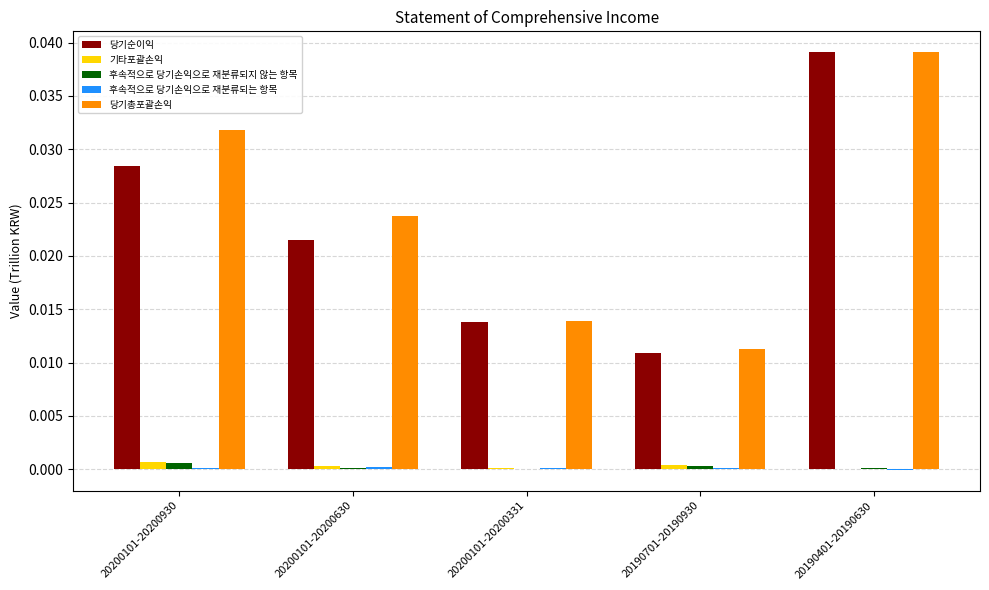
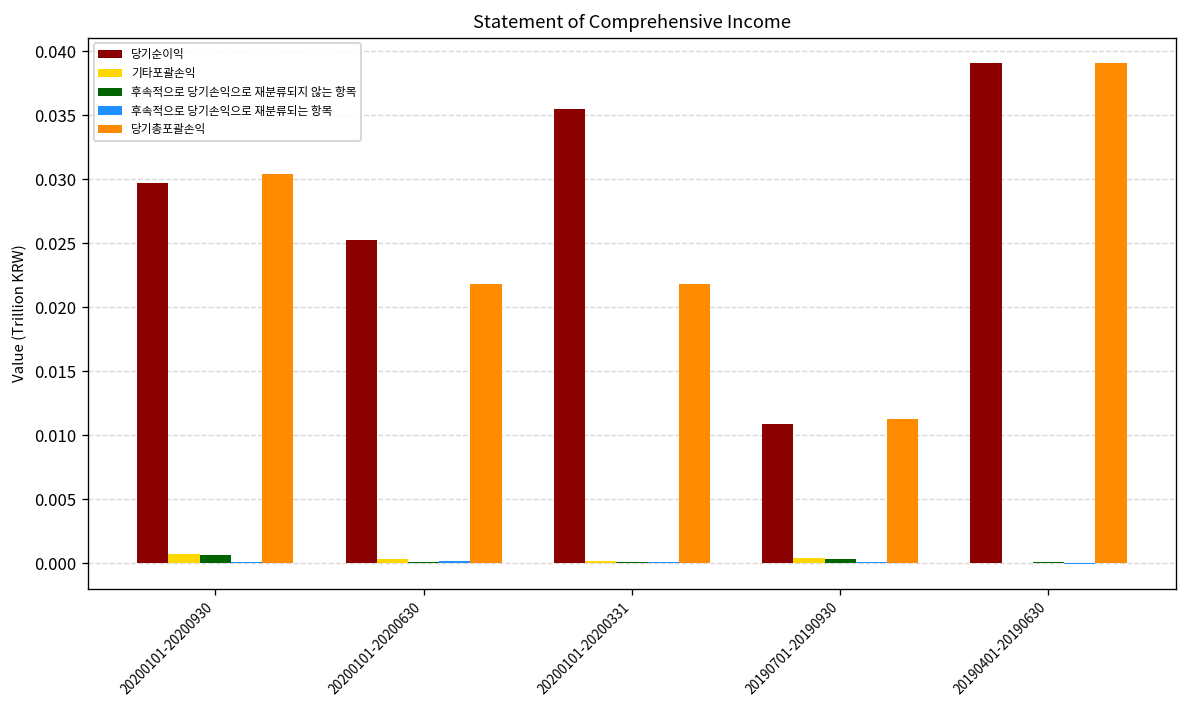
  {
    "당기순이익": {
-     "20200101-20200930": 0.0284,
-     "20200101-20200630": 0.0215,
-     "20200101-20200331": 0.0138,
+     "20200101-20200930": 0.0297,
+     "20200101-20200630": 0.0252,
+     "20200101-20200331": 0.0355,
      "20190701-20190930": 0.0109,
      "20190401-20190630": 0.0391
    },
    "기타포괄손익": {
      "20200101-20200930": 0.0007,
      "20200101-20200630": 0.0003,
      "20190701-20190930": 0.0004
    },
    "후속적으로 당기손익으로 재분류되지 않는 항목": {
      "20200101-20200930": 0.0006,
      "20190701-20190930": 0.0003
    },
    "당기총포괄손익": {
-     "20200101-20200930": 0.0318,
-     "20200101-20200630": 0.0238,
-     "20200101-20200331": 0.0139,
+     "20200101-20200930": 0.0304,
+     "20200101-20200630": 0.0218,
+     "20200101-20200331": 0.0218,
      "20190701-20190930": 0.0113,
      "20190401-20190630": 0.0391
    }
  }
